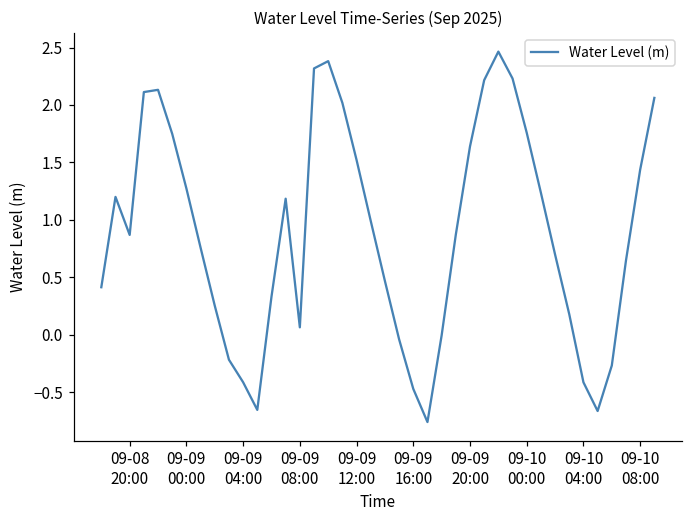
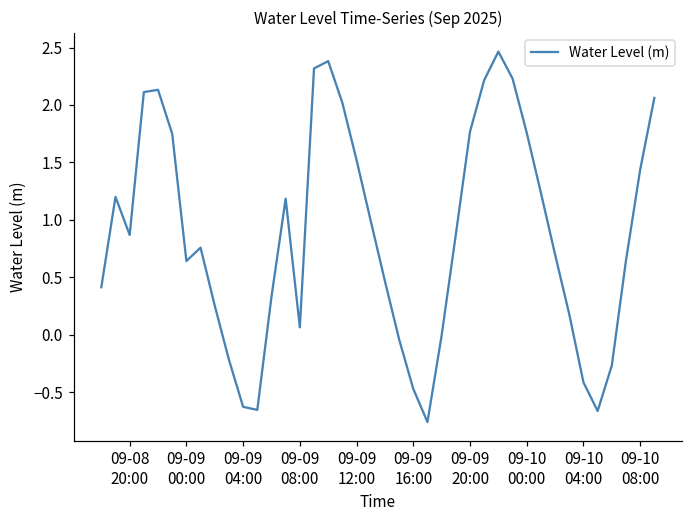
  {
    "09-08 20:00": 0.87,
-   "09-09 00:00": 1.27,
-   "09-09 04:00": -0.41,
+   "09-09 00:00": 0.64,
+   "09-09 04:00": -0.63,
    "09-09 08:00": 0.06,
    "09-09 12:00": 1.52,
    "09-09 16:00": -0.47,
-   "09-09 20:00": 1.64,
+   "09-09 20:00": 1.77,
    "09-10 00:00": 1.76,
    "09-10 04:00": -0.42,
    "09-10 08:00": 1.44
  }
